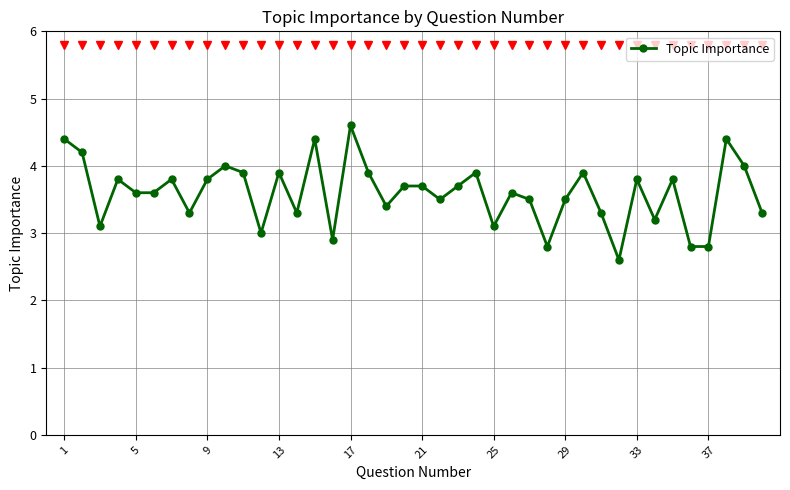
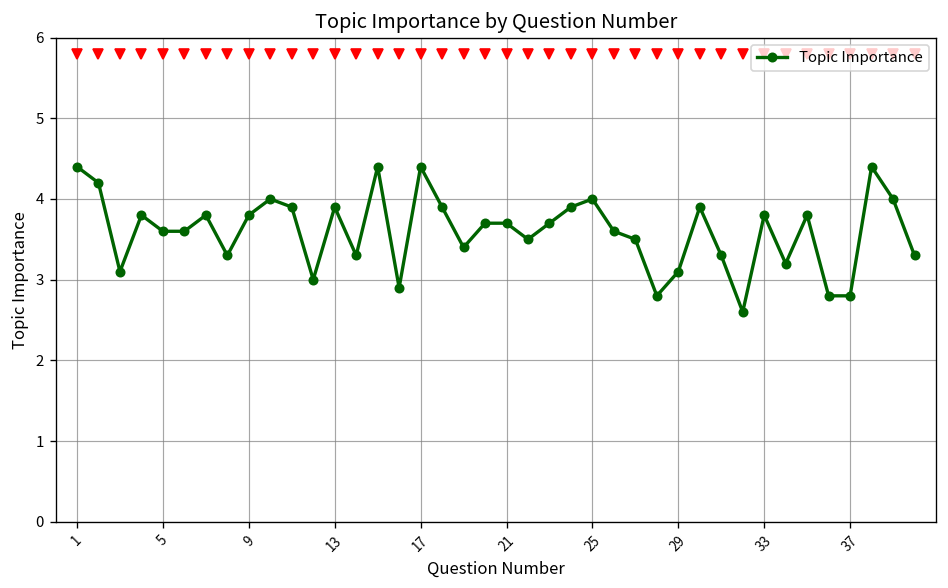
  {
    "Topic Importance": {
      "1": 4.4,
      "5": 3.6,
      "9": 3.8,
      "13": 3.9,
-     "17": 4.6,
+     "17": 4.4,
      "21": 3.7,
-     "25": 3.1,
-     "29": 3.5,
+     "25": 4.0,
+     "29": 3.1,
      "33": 3.8,
      "37": 2.8
    }
  }
